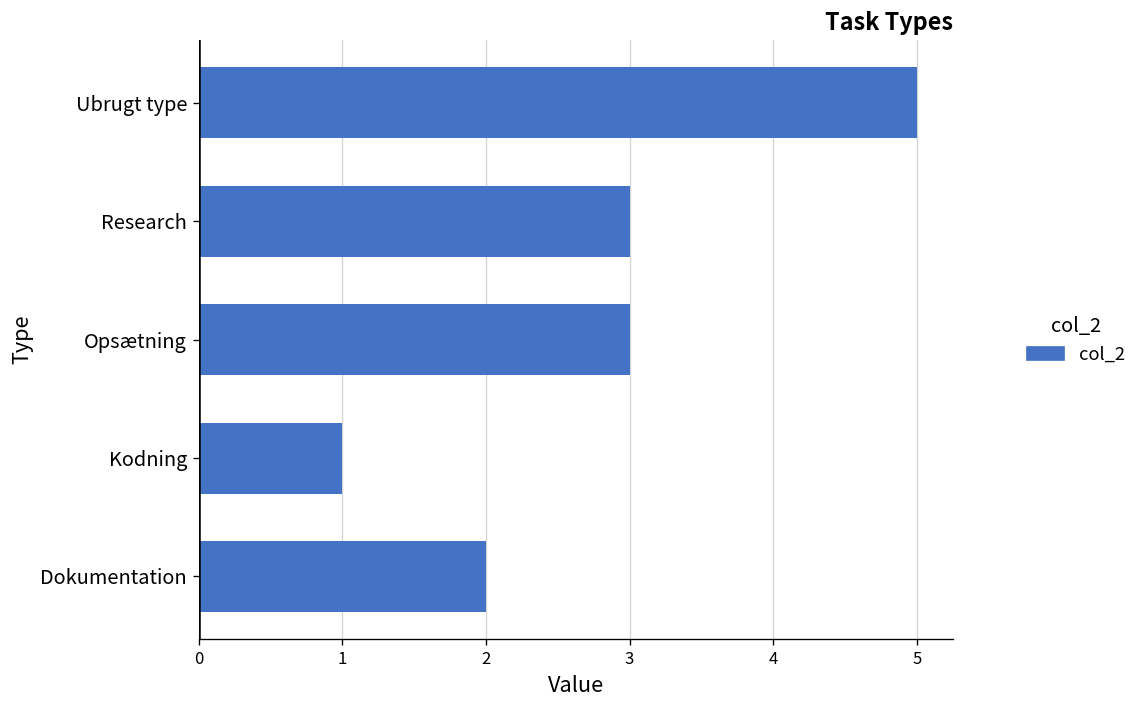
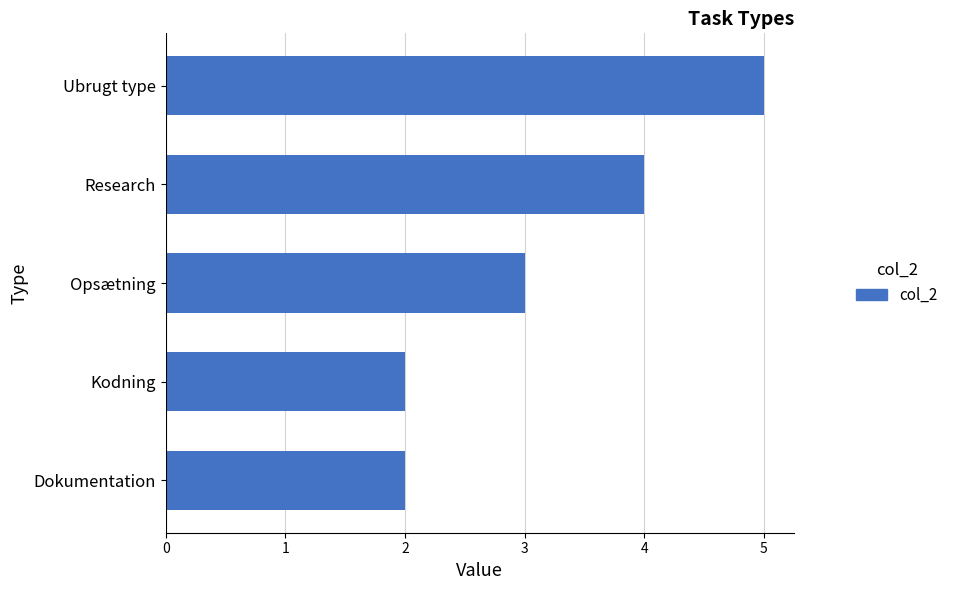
  {
    "Ubrugt type": 5,
-   "Research": 3,
+   "Research": 4,
    "Opsætning": 3,
-   "Kodning": 1,
+   "Kodning": 2,
    "Dokumentation": 2
  }
